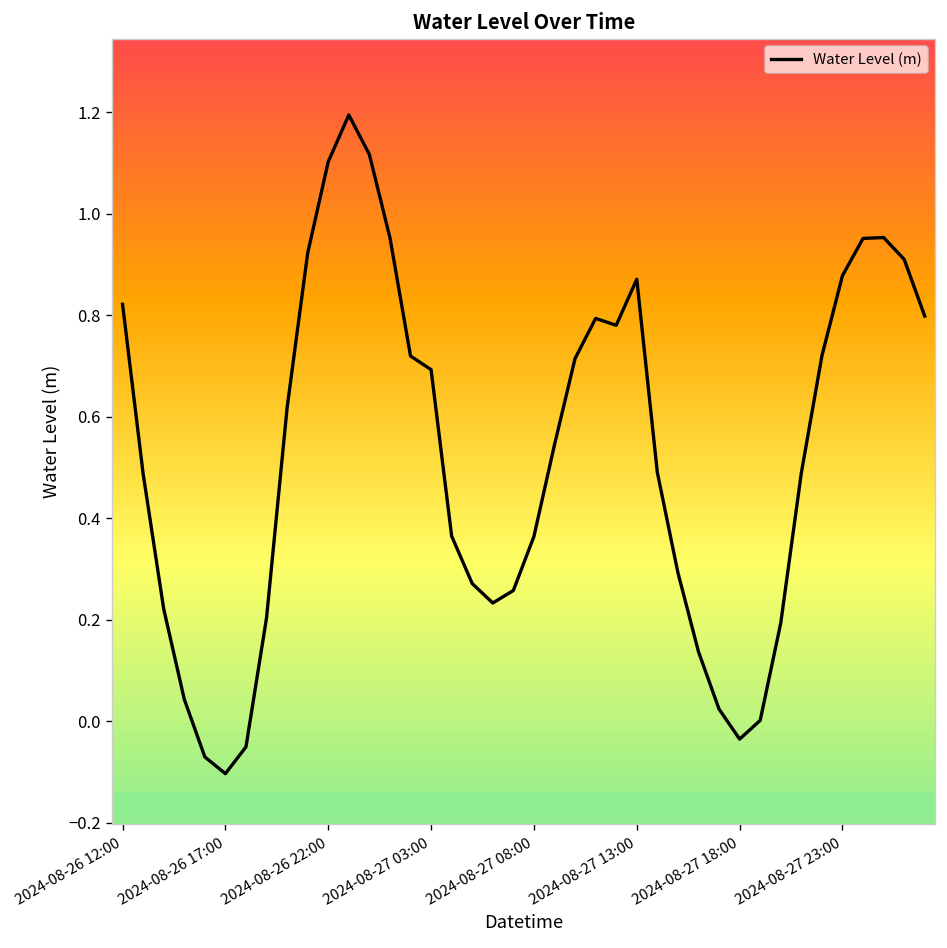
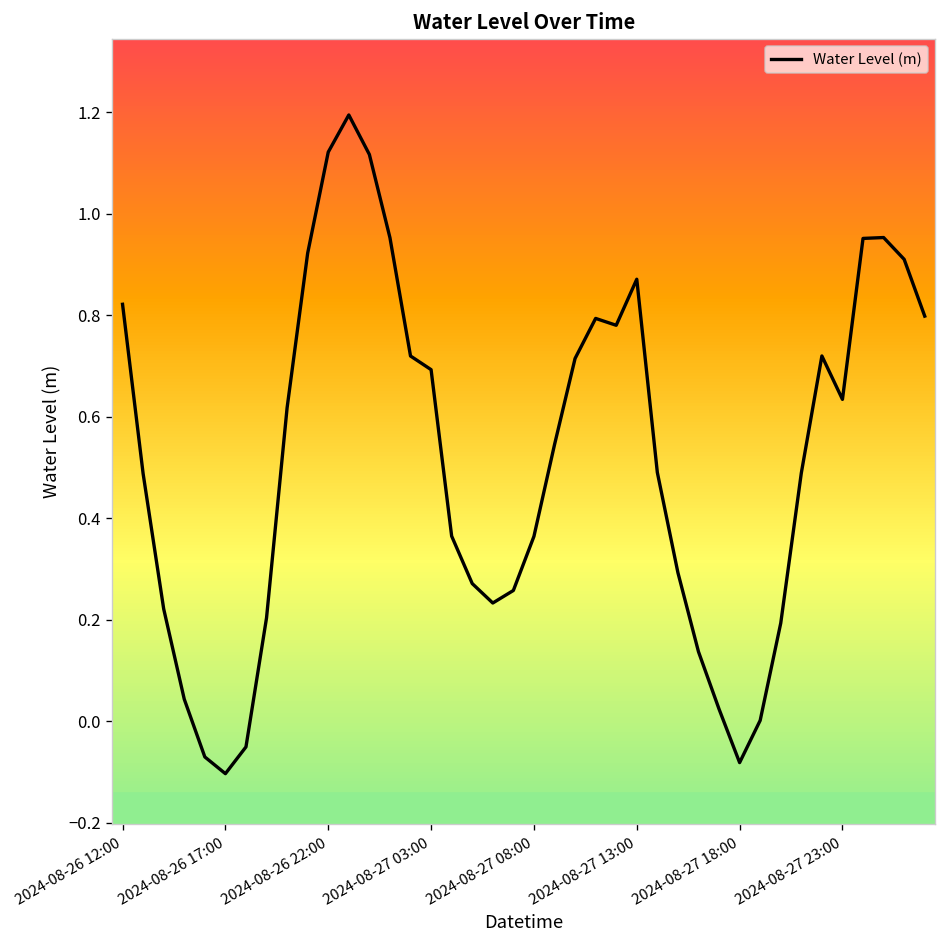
  {
    "2024-08-26 12:00": 0.82,
    "2024-08-26 17:00": -0.10,
-   "2024-08-26 22:00": 1.10,
+   "2024-08-26 22:00": 1.12,
    "2024-08-27 03:00": 0.69,
    "2024-08-27 08:00": 0.36,
    "2024-08-27 13:00": 0.87,
-   "2024-08-27 18:00": -0.03,
-   "2024-08-27 23:00": 0.88
+   "2024-08-27 18:00": -0.08,
+   "2024-08-27 23:00": 0.63
  }
